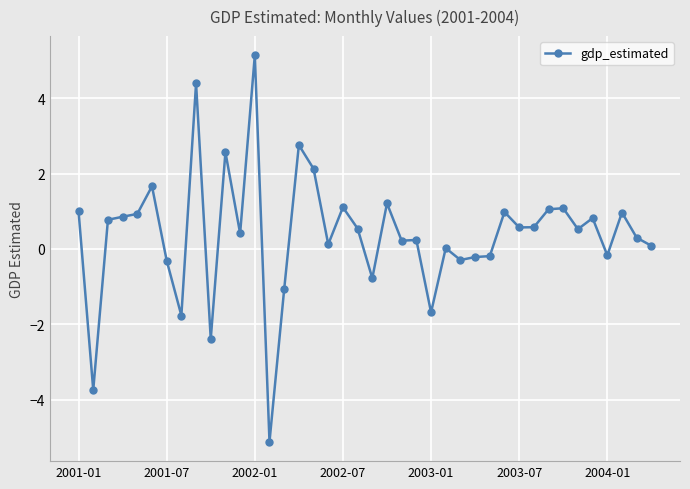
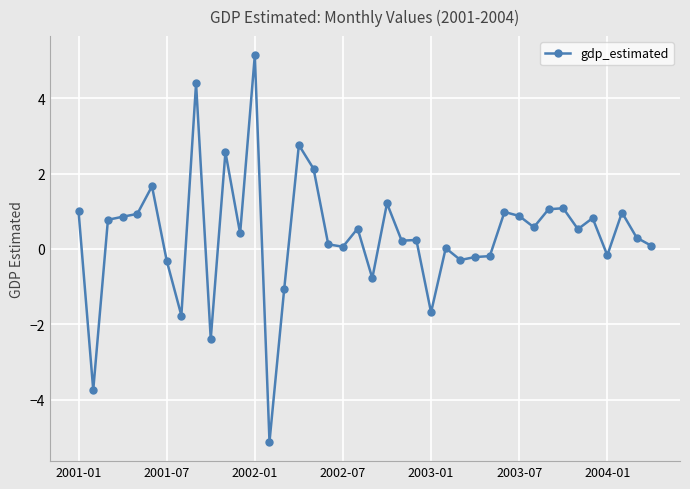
  {
    "2001-01": 1.0,
    "2001-07": -0.3,
    "2002-01": 5.1,
-   "2002-07": 1.1,
+   "2002-07": 0.1,
    "2003-01": -1.7,
-   "2003-07": 0.6,
+   "2003-07": 0.9,
    "2004-01": -0.2
  }
